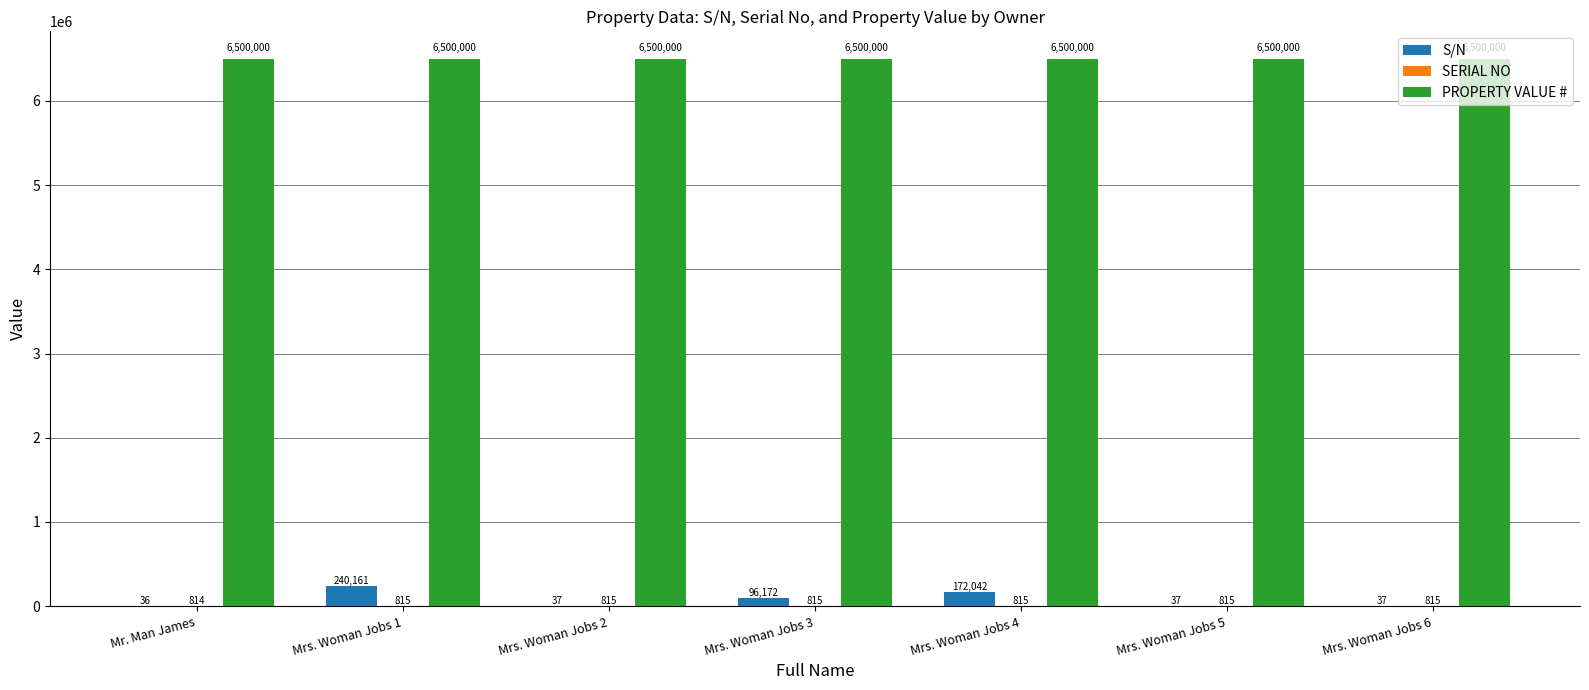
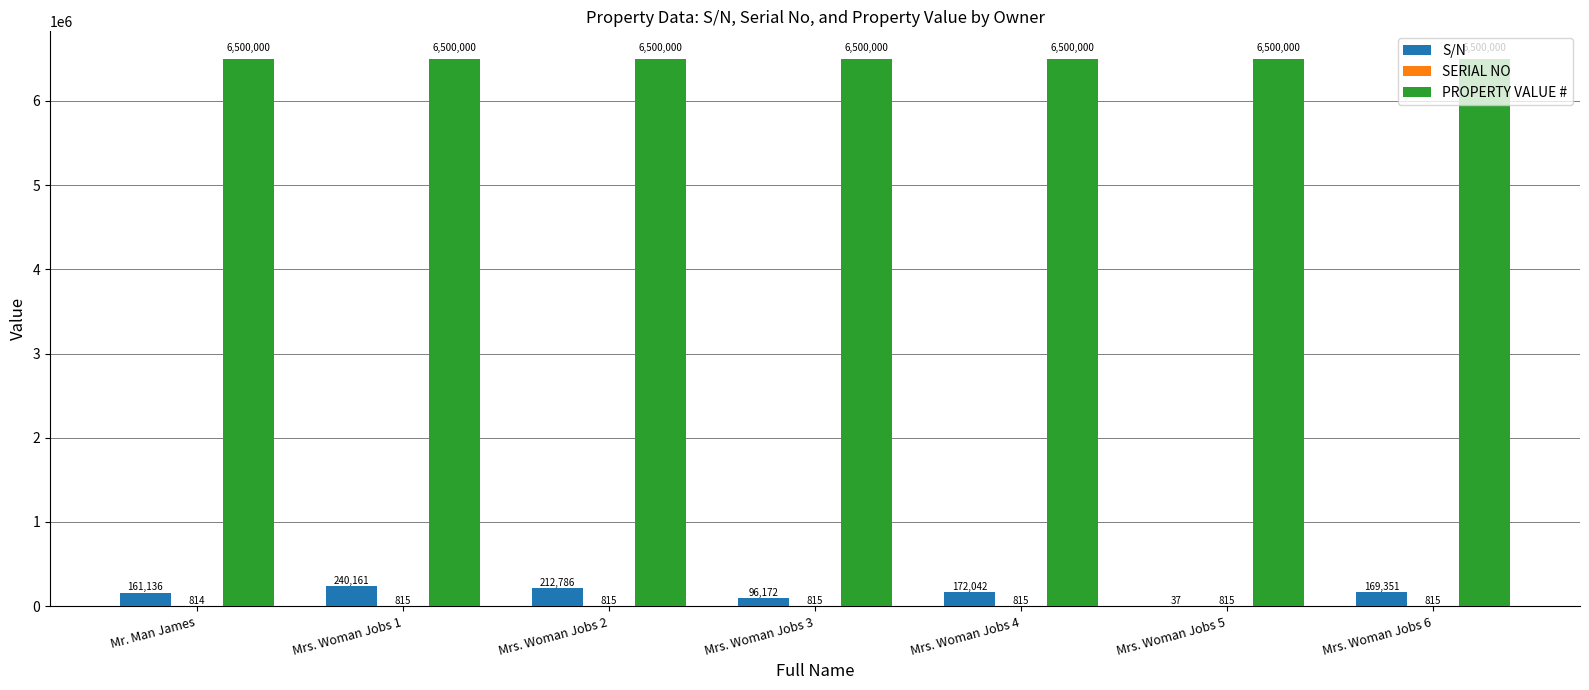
  {
    "S/N": {
-     "Mr. Man James": "36",
+     "Mr. Man James": "161,136",
      "Mrs. Woman Jobs 1": "240,161",
-     "Mrs. Woman Jobs 2": "37",
+     "Mrs. Woman Jobs 2": "212,786",
      "Mrs. Woman Jobs 3": "96,172",
      "Mrs. Woman Jobs 4": "172,042",
      "Mrs. Woman Jobs 5": "37",
-     "Mrs. Woman Jobs 6": "37"
+     "Mrs. Woman Jobs 6": "169,351"
    },
    "SERIAL NO": {
      "Mr. Man James": "814",
      "Mrs. Woman Jobs 1": "815",
      "Mrs. Woman Jobs 2": "815",
      "Mrs. Woman Jobs 3": "815",
      "Mrs. Woman Jobs 4": "815",
      "Mrs. Woman Jobs 5": "815",
      "Mrs. Woman Jobs 6": "815"
    },
    "PROPERTY VALUE #": {
      "Mr. Man James": "6,500,000",
      "Mrs. Woman Jobs 1": "6,500,000",
      "Mrs. Woman Jobs 2": "6,500,000",
      "Mrs. Woman Jobs 3": "6,500,000",
      "Mrs. Woman Jobs 4": "6,500,000",
      "Mrs. Woman Jobs 5": "6,500,000"
    }
  }
